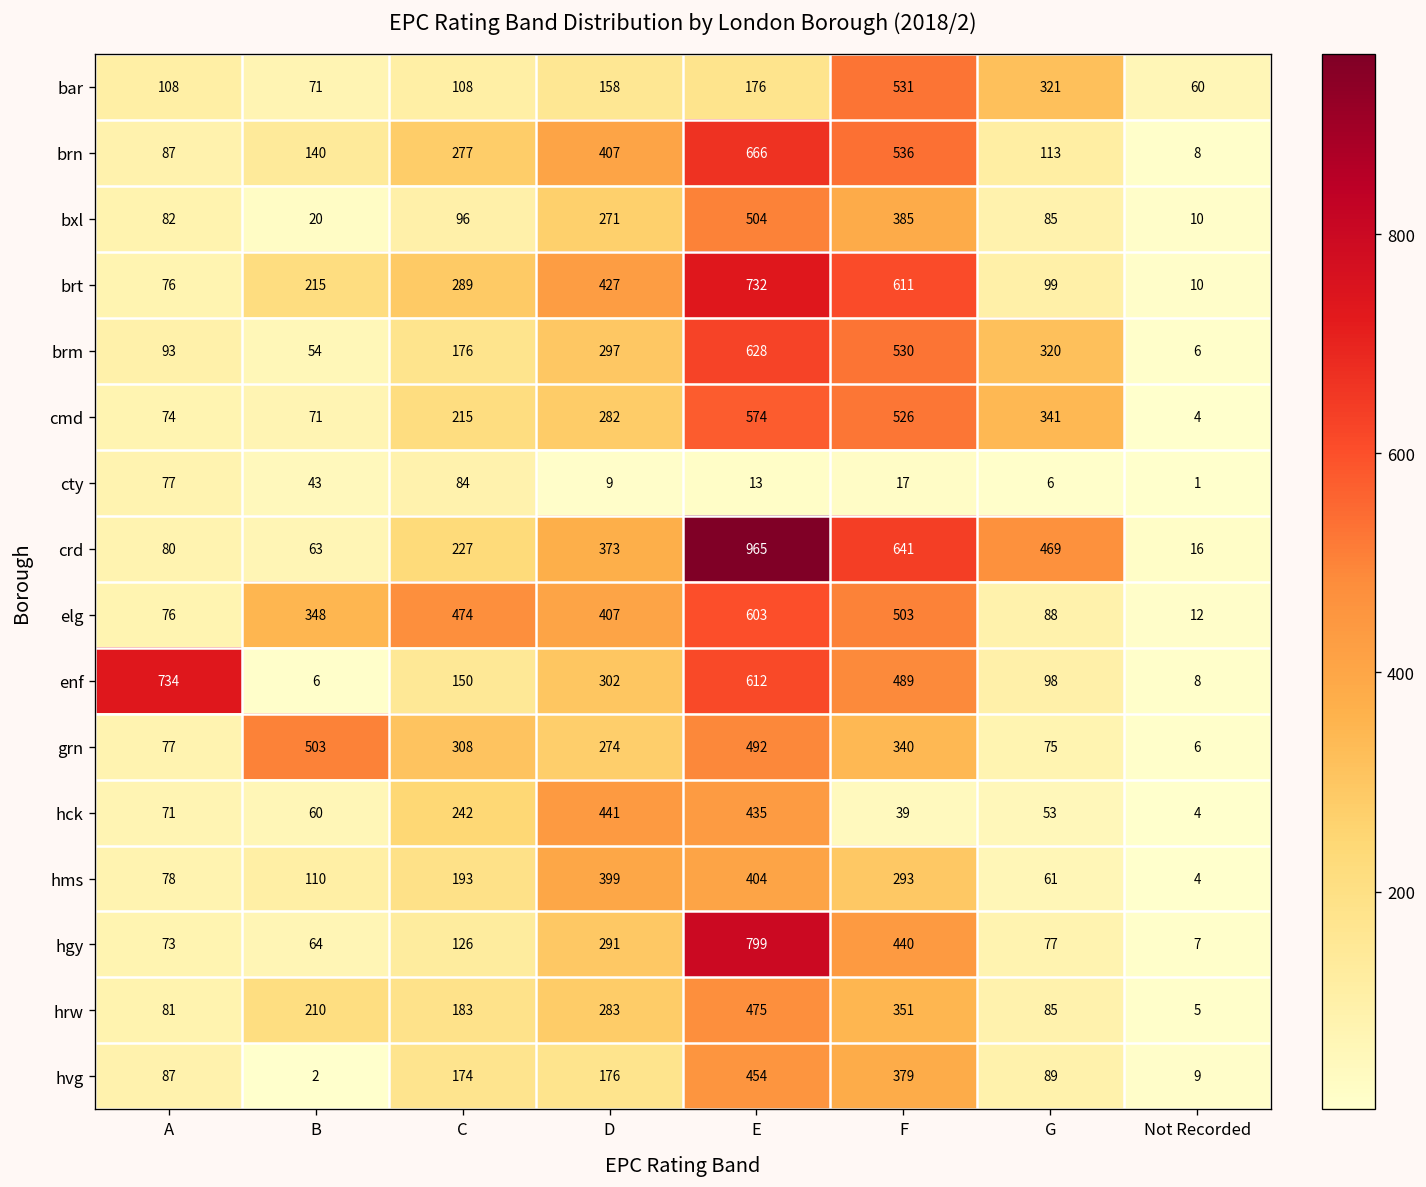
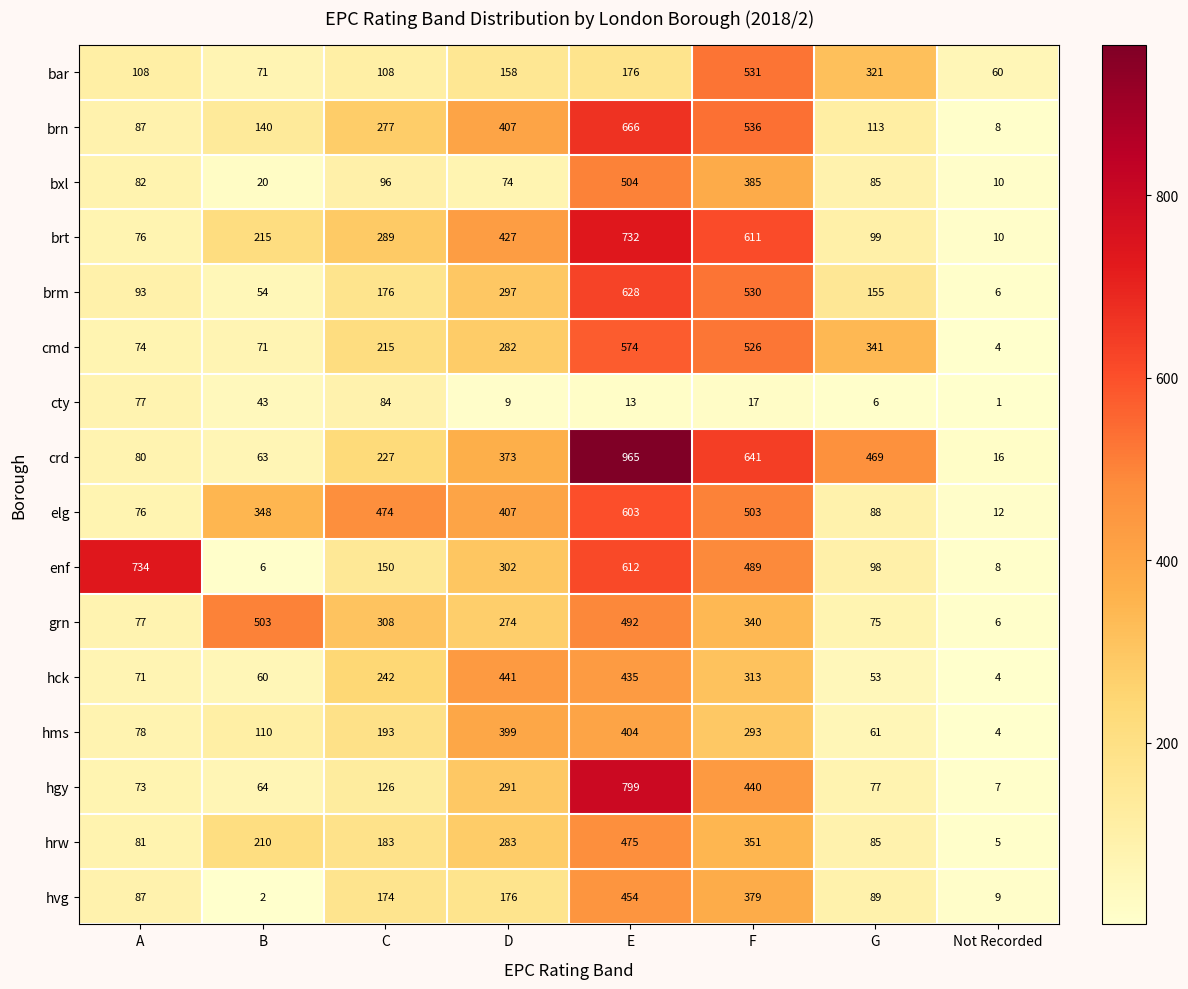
  {
    "bar": {
      "A": 108,
      "B": 71,
      "C": 108,
      "D": 158,
      "E": 176,
      "F": 531,
      "G": 321,
      "Not Recorded": 60
    },
    "brn": {
      "A": 87,
      "B": 140,
      "C": 277,
      "D": 407,
      "E": 666,
      "F": 536,
      "G": 113,
      "Not Recorded": 8
    },
    "bxl": {
      "A": 82,
      "B": 20,
      "C": 96,
-     "D": 271,
+     "D": 74,
      "E": 504,
      "F": 385,
      "G": 85,
      "Not Recorded": 10
    },
    "brt": {
      "A": 76,
      "B": 215,
      "C": 289,
      "D": 427,
      "E": 732,
      "F": 611,
      "G": 99,
      "Not Recorded": 10
    },
    "brm": {
      "A": 93,
      "B": 54,
      "C": 176,
      "D": 297,
      "E": 628,
      "F": 530,
-     "G": 320,
+     "G": 155,
      "Not Recorded": 6
    },
    "cmd": {
      "A": 74,
      "B": 71,
      "C": 215,
      "D": 282,
      "E": 574,
      "F": 526,
      "G": 341,
      "Not Recorded": 4
    },
    "cty": {
      "A": 77,
      "B": 43,
      "C": 84,
      "D": 9,
      "E": 13,
      "F": 17,
      "G": 6,
      "Not Recorded": 1
    },
    "crd": {
      "A": 80,
      "B": 63,
      "C": 227,
      "D": 373,
      "E": 965,
      "F": 641,
      "G": 469,
      "Not Recorded": 16
    },
    "elg": {
      "A": 76,
      "B": 348,
      "C": 474,
      "D": 407,
      "E": 603,
      "F": 503,
      "G": 88,
      "Not Recorded": 12
    },
    "enf": {
      "A": 734,
      "B": 6,
      "C": 150,
      "D": 302,
      "E": 612,
      "F": 489,
      "G": 98,
      "Not Recorded": 8
    },
    "grn": {
      "A": 77,
      "B": 503,
      "C": 308,
      "D": 274,
      "E": 492,
      "F": 340,
      "G": 75,
      "Not Recorded": 6
    },
    "hck": {
      "A": 71,
      "B": 60,
      "C": 242,
      "D": 441,
      "E": 435,
-     "F": 39,
+     "F": 313,
      "G": 53,
      "Not Recorded": 4
    },
    "hms": {
      "A": 78,
      "B": 110,
      "C": 193,
      "D": 399,
      "E": 404,
      "F": 293,
      "G": 61,
      "Not Recorded": 4
    },
    "hgy": {
      "A": 73,
      "B": 64,
      "C": 126,
      "D": 291,
      "E": 799,
      "F": 440,
      "G": 77,
      "Not Recorded": 7
    },
    "hrw": {
      "A": 81,
      "B": 210,
      "C": 183,
      "D": 283,
      "E": 475,
      "F": 351,
      "G": 85,
      "Not Recorded": 5
    },
    "hvg": {
      "A": 87,
      "B": 2,
      "C": 174,
      "D": 176,
      "E": 454,
      "F": 379,
      "G": 89,
      "Not Recorded": 9
    }
  }
